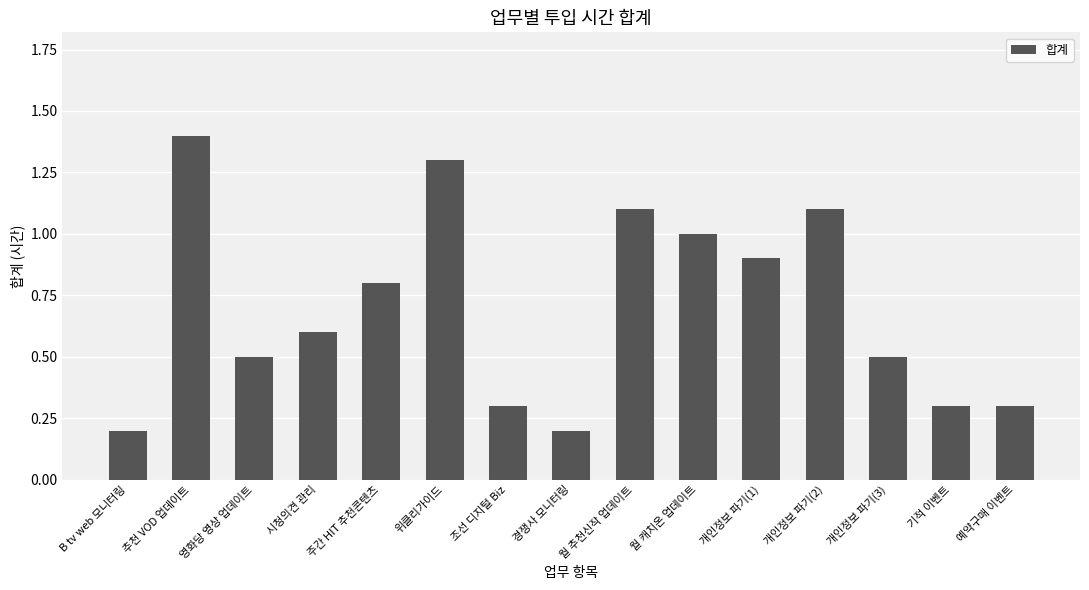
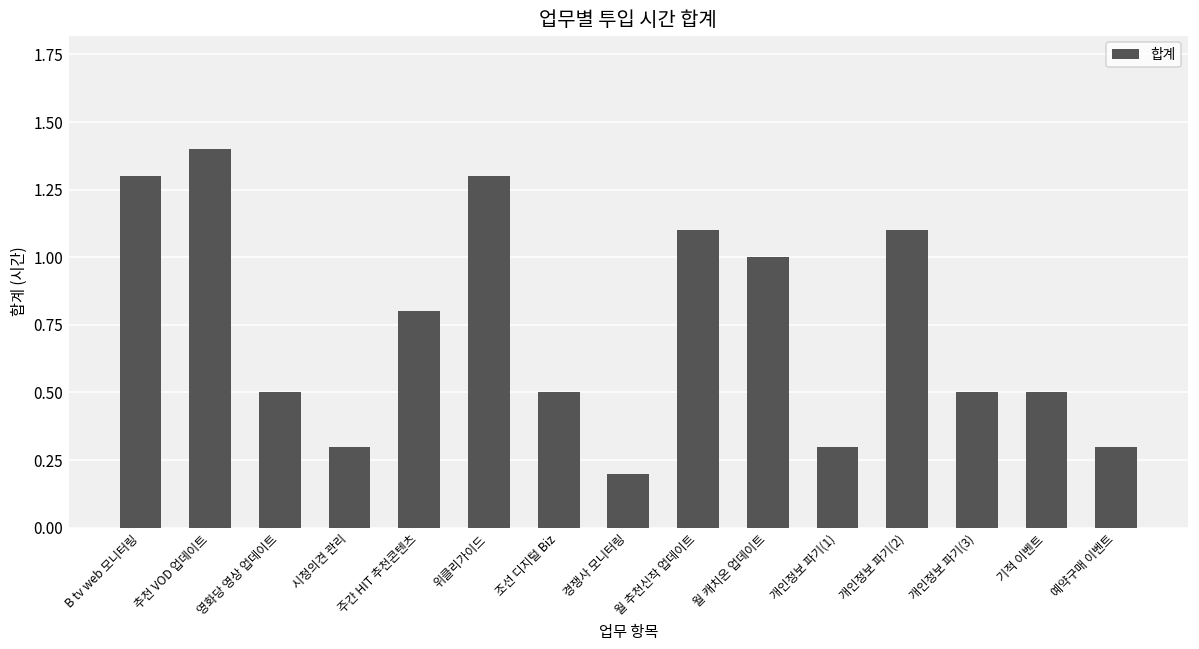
  {
-   "B tv web 모니터링": 0.2,
+   "B tv web 모니터링": 1.3,
    "추천 VOD 업데이트": 1.4,
    "영화당 영상 업데이트": 0.5,
-   "시청의견 관리": 0.6,
+   "시청의견 관리": 0.3,
    "주간 HIT 추천콘텐츠": 0.8,
    "위클리가이드": 1.3,
-   "조선 디지털 Biz": 0.3,
+   "조선 디지털 Biz": 0.5,
    "경쟁사 모니터링": 0.2,
    "월 추천신작 업데이트": 1.1,
    "월 캐치온 업데이트": 1.0,
-   "개인정보 파기(1)": 0.9,
+   "개인정보 파기(1)": 0.3,
    "개인정보 파기(2)": 1.1,
    "개인정보 파기(3)": 0.5,
-   "기적 이벤트": 0.3,
+   "기적 이벤트": 0.5,
    "예약구매 이벤트": 0.3
  }
